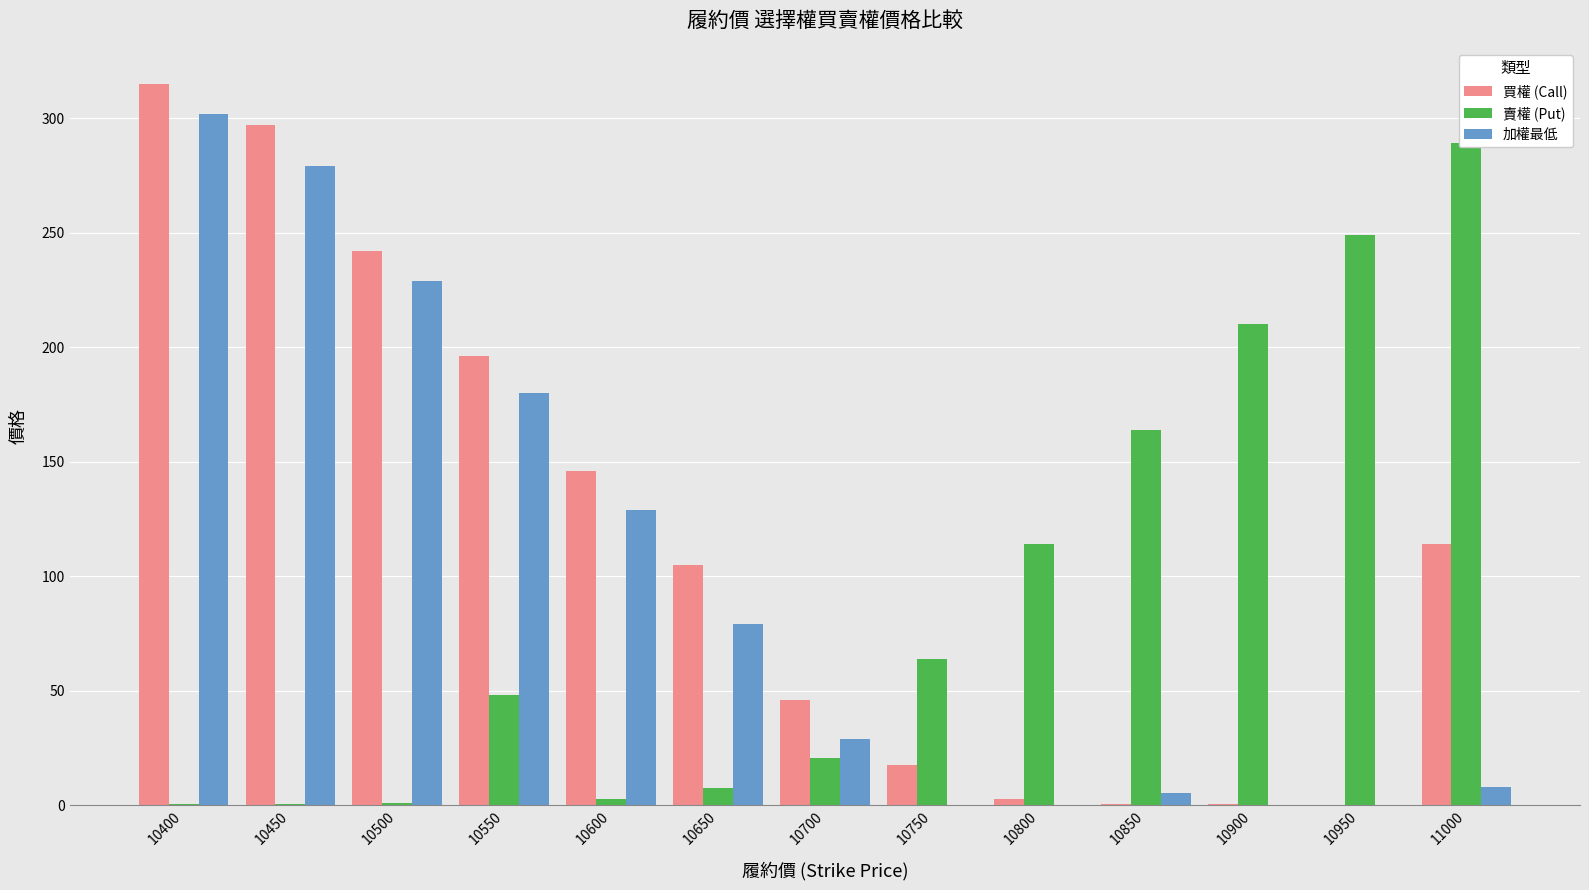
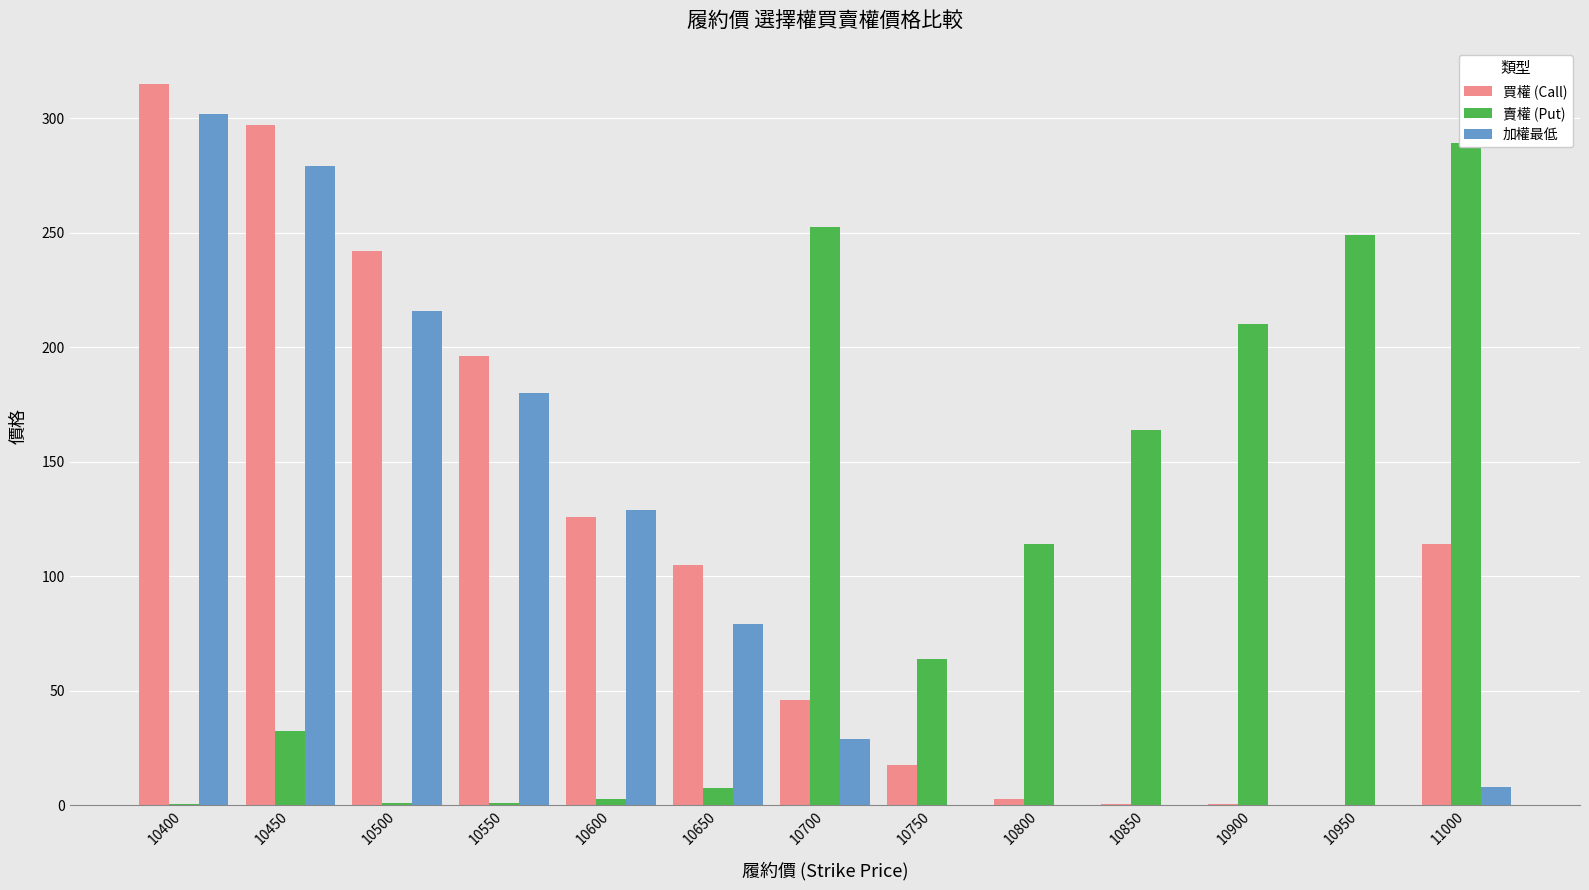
  {
    "買權 (Call)": {
      "10400": 315,
      "10450": 297,
      "10500": 242,
      "10550": 196,
-     "10600": 146,
+     "10600": 126,
      "10650": 105,
      "10700": 46,
      "10750": 18,
      "10800": 3,
      "11000": 114
    },
    "賣權 (Put)": {
-     "10450": 0,
-     "10550": 48,
+     "10450": 33,
+     "10550": 1,
      "10600": 3,
      "10650": 7,
-     "10700": 21,
+     "10700": 253,
      "10750": 64,
      "10800": 114,
      "10850": 164,
      "10900": 210,
      "10950": 249
    },
    "加權最低": {
      "10400": 302,
      "10450": 279,
-     "10500": 229,
+     "10500": 216,
      "10550": 180,
      "10600": 129,
      "10650": 79,
      "10700": 29,
-     "10850": 5,
+     "10850": 0,
      "11000": 8
    }
  }
